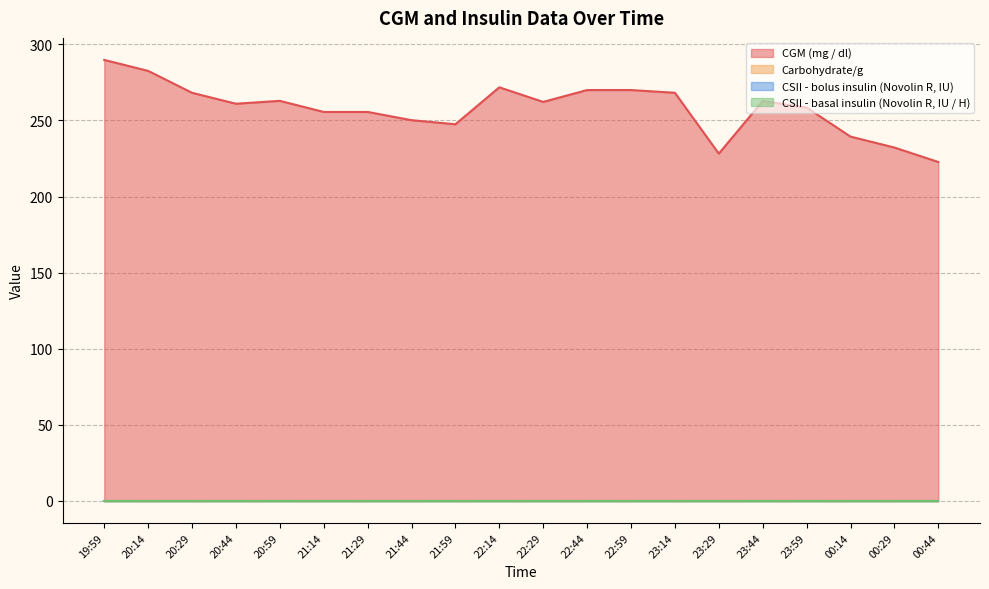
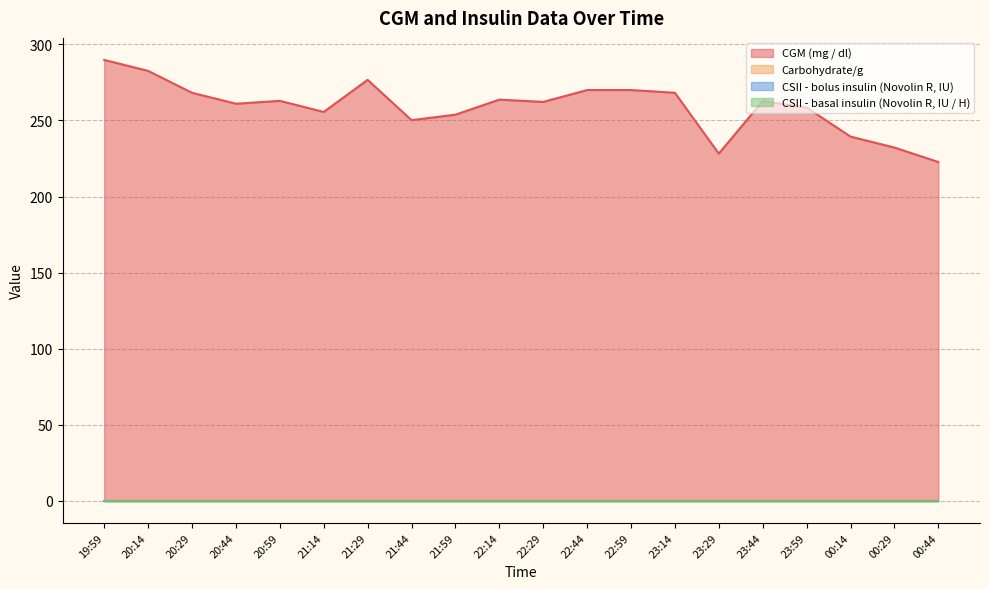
  {
    "CGM (mg / dl)": {
      "19:59": 290,
      "20:14": 283,
      "20:29": 268,
      "20:44": 261,
      "20:59": 263,
      "21:14": 256,
-     "21:29": 256,
+     "21:29": 277,
      "21:44": 250,
-     "21:59": 248,
-     "22:14": 272,
+     "21:59": 254,
+     "22:14": 264,
      "22:29": 262,
      "22:44": 270,
      "22:59": 270,
      "23:14": 268,
      "23:29": 228,
      "00:14": 239,
      "00:29": 232,
      "00:44": 223
    },
    "CSII - basal insulin (Novolin R, IU / H)": {
      "19:59": 0,
      "20:14": 0,
      "20:29": 0,
      "20:44": 0,
      "20:59": 0,
      "21:14": 0,
      "21:29": 0,
      "21:44": 0,
      "21:59": 0,
      "22:14": 0,
      "22:29": 0,
      "22:44": 0,
      "22:59": 0,
      "23:14": 0,
      "23:29": 0,
      "23:44": 0,
      "23:59": 0,
      "00:14": 0,
      "00:29": 0,
      "00:44": 0
    }
  }
